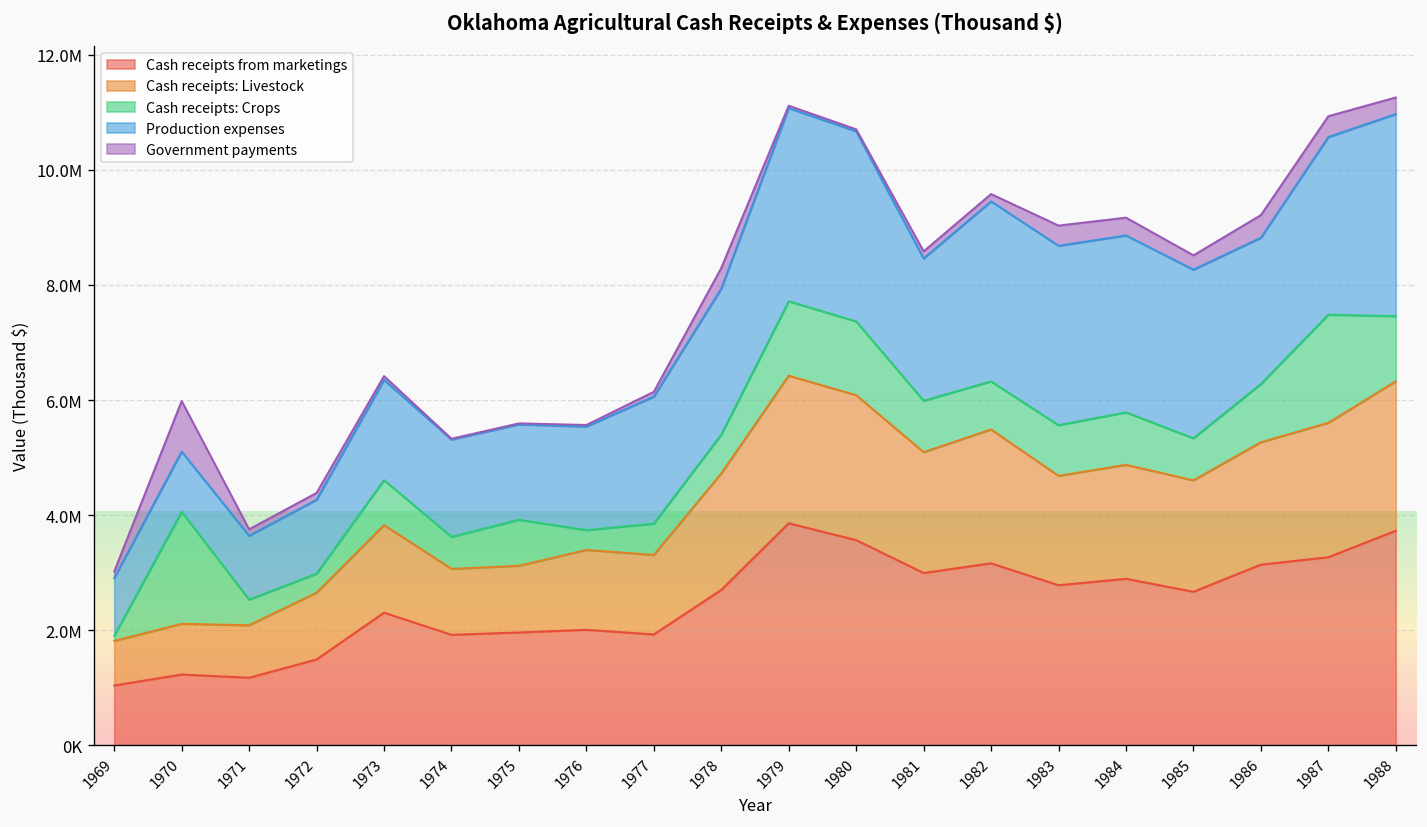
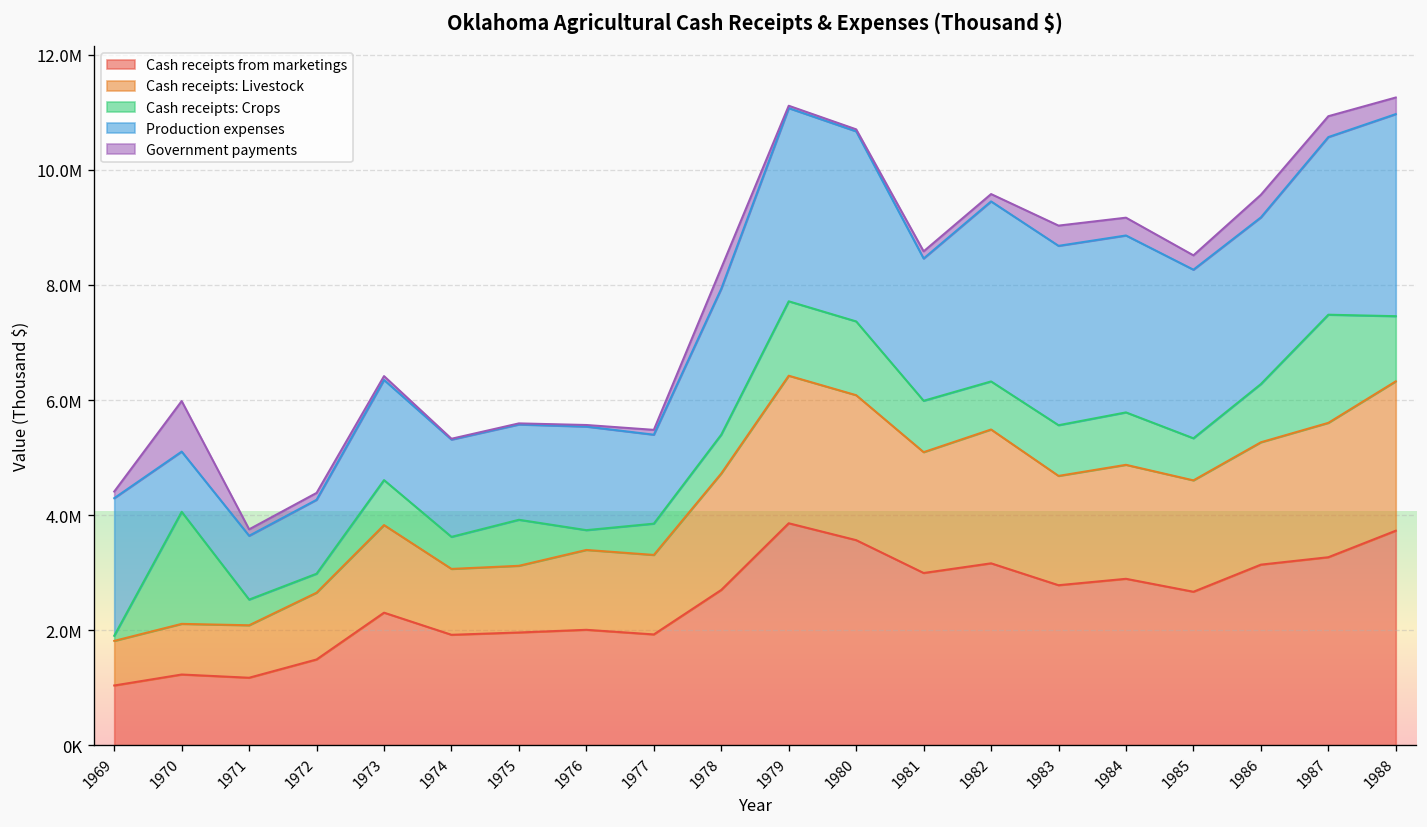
  {
    "Cash receipts: Crops": {
      "1969": 100000,
      "1970": 1900000,
      "1971": 400000,
      "1972": 300000,
      "1973": 800000,
      "1974": 600000,
      "1975": 800000,
      "1976": 300000,
      "1977": 500000,
      "1978": 700000,
      "1979": 1300000,
      "1980": 1300000,
      "1981": 900000,
      "1982": 800000,
      "1983": 900000,
      "1984": 900000,
      "1985": 700000,
      "1986": 1000000,
      "1987": 1900000,
      "1988": 1100000
    },
    "Production expenses": {
-     "1969": 1000000,
+     "1969": 2400000,
      "1970": 1000000,
      "1971": 1100000,
      "1972": 1300000,
      "1973": 1700000,
-     "1977": 2200000,
+     "1977": 1500000,
      "1978": 2500000,
      "1981": 2500000,
      "1982": 3100000,
      "1983": 3100000,
      "1984": 3100000,
      "1985": 2900000,
-     "1986": 2500000,
+     "1986": 2900000,
      "1987": 3100000,
      "1988": 3500000
    },
    "Government payments": {
      "1969": 100000,
      "1970": 900000,
      "1971": 100000,
      "1972": 100000,
      "1973": 100000,
      "1977": 100000,
      "1978": 400000,
      "1981": 100000,
      "1982": 100000,
      "1983": 400000,
      "1984": 300000,
      "1985": 200000,
      "1986": 400000,
      "1987": 400000,
      "1988": 300000
    }
  }
